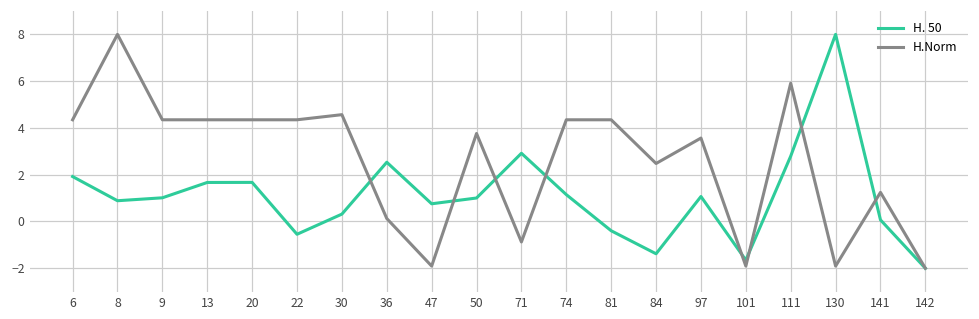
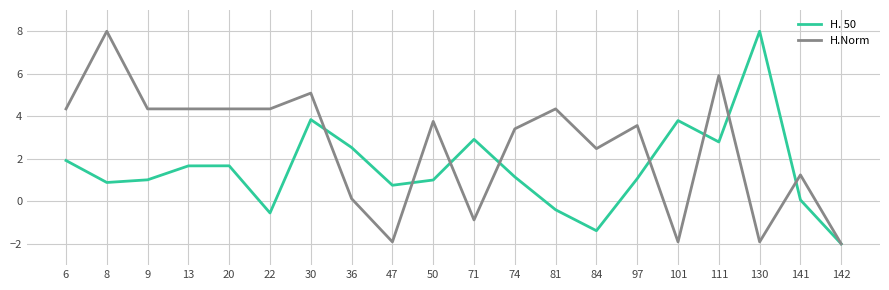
  {
    "H. 50": {
      "6": 1.9,
      "8": 0.9,
      "9": 1.0,
      "13": 1.7,
      "20": 1.7,
      "22": -0.5,
-     "30": 0.3,
+     "30": 3.8,
      "36": 2.5,
      "47": 0.8,
      "50": 1.0,
      "71": 2.9,
      "74": 1.1,
      "81": -0.4,
      "84": -1.4,
      "97": 1.1,
-     "101": -1.7,
+     "101": 3.8,
      "111": 2.8,
      "130": 8.0,
      "141": 0.1
    },
    "H.Norm": {
      "6": 4.3,
      "8": 8.0,
      "9": 4.3,
      "13": 4.3,
      "20": 4.3,
      "22": 4.3,
-     "30": 4.6,
+     "30": 5.1,
      "36": 0.1,
      "47": -1.9,
      "50": 3.8,
      "71": -0.9,
-     "74": 4.3,
+     "74": 3.4,
      "81": 4.3,
      "84": 2.5,
      "97": 3.6,
      "101": -1.9,
      "111": 5.9,
      "130": -1.9,
      "141": 1.2
    }
  }
